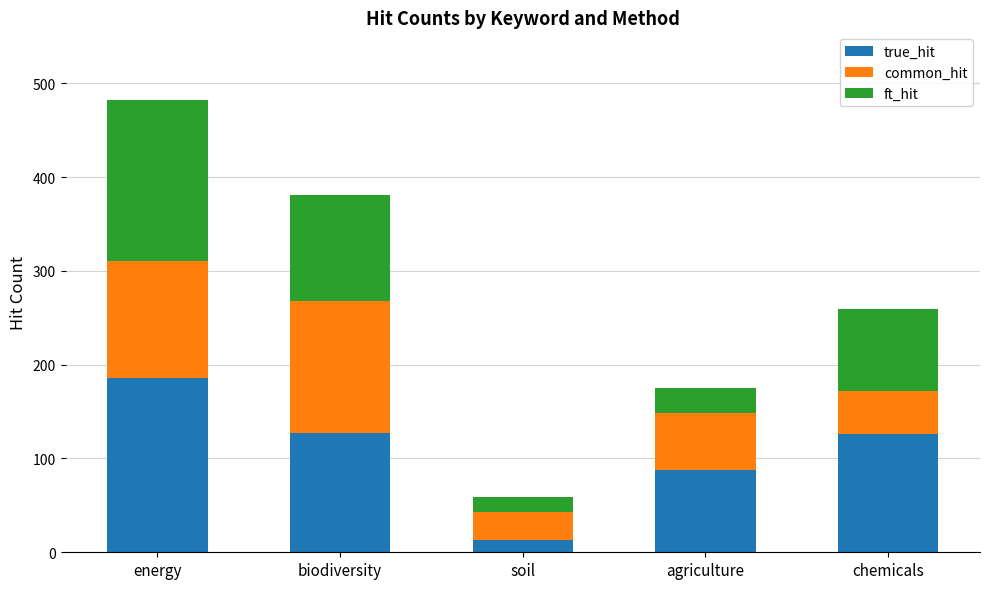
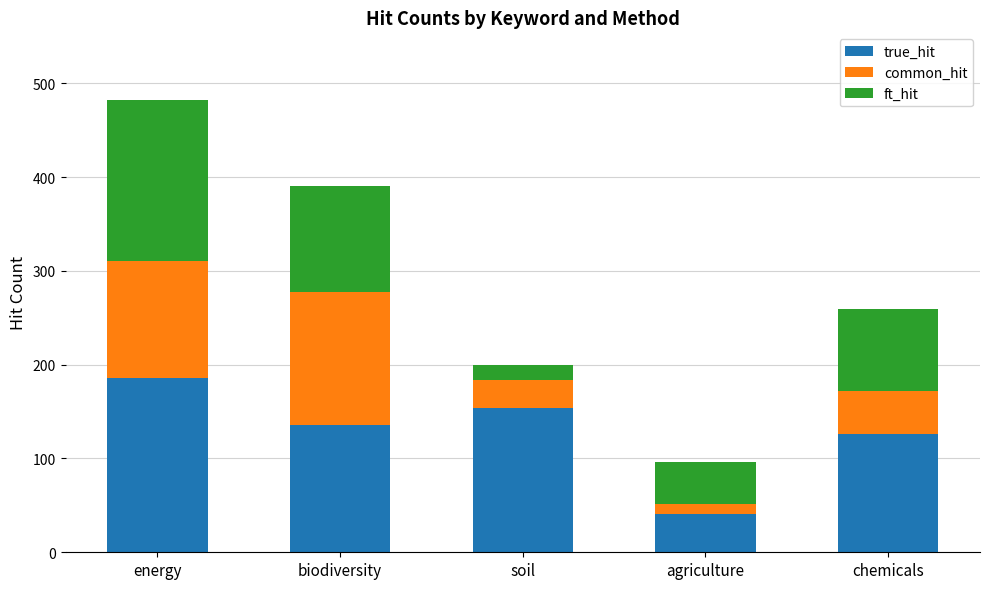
  {
    "true_hit": {
      "energy": 190,
-     "biodiversity": 130,
-     "soil": 10,
-     "agriculture": 90,
+     "biodiversity": 140,
+     "soil": 150,
+     "agriculture": 40,
      "chemicals": 130
    },
    "common_hit": {
      "energy": 130,
      "biodiversity": 140,
      "soil": 30,
-     "agriculture": 60,
+     "agriculture": 10,
      "chemicals": 50
    },
    "ft_hit": {
      "energy": 170,
      "biodiversity": 110,
      "soil": 20,
-     "agriculture": 30,
+     "agriculture": 40,
      "chemicals": 90
    }
  }
